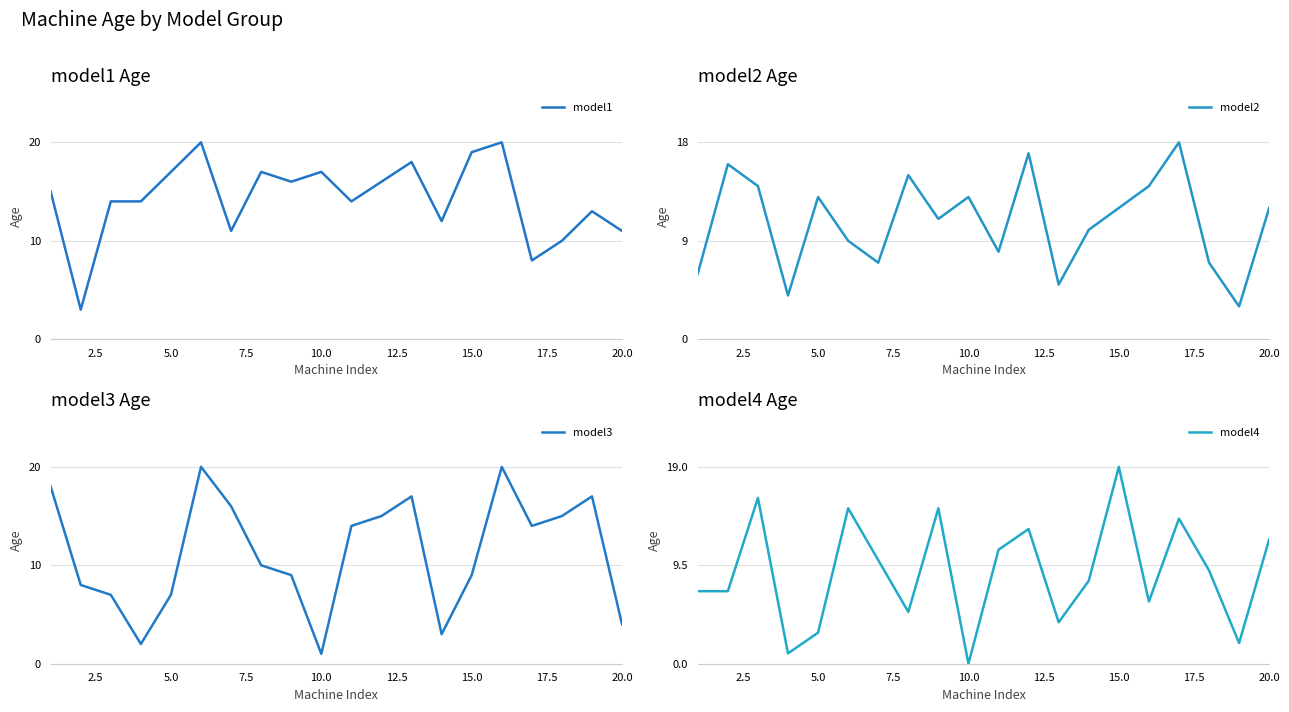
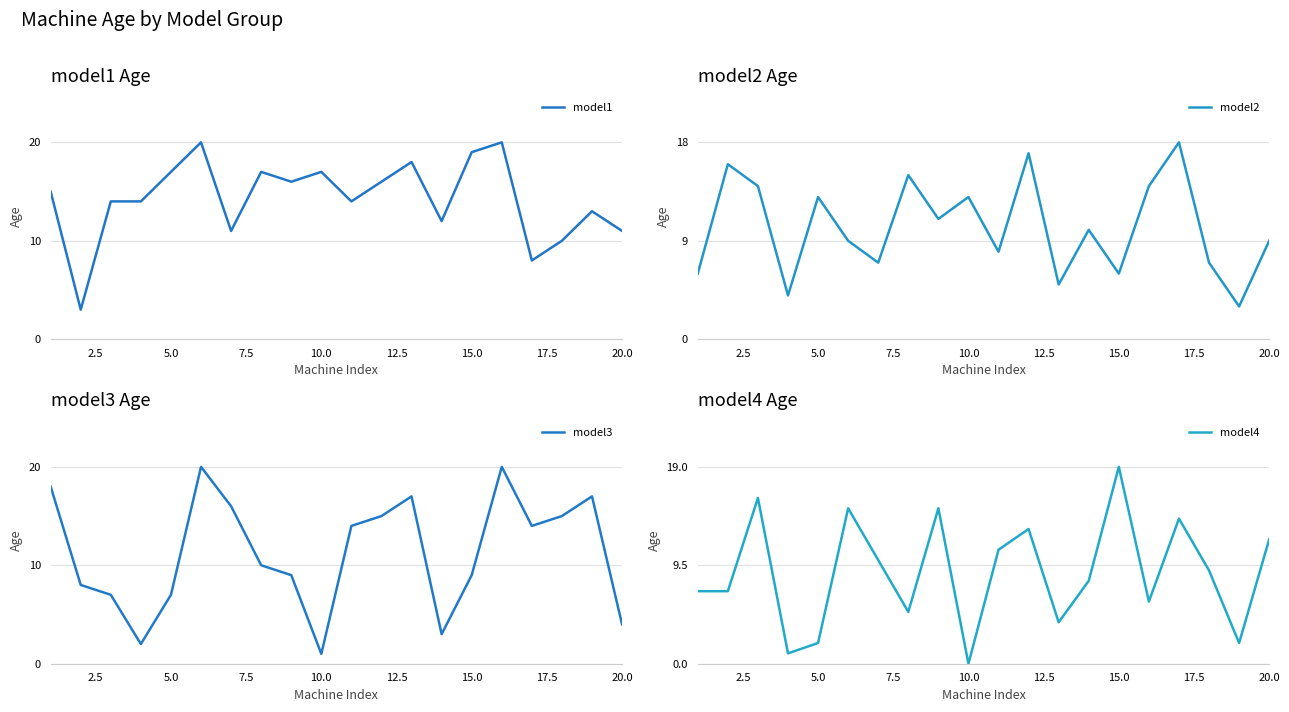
  {
    "model1 Age": {
      "5.0": 17,
      "10.0": 17,
      "15.0": 19,
      "20.0": 11
    },
    "model2 Age": {
      "5.0": 13,
      "10.0": 13,
-     "15.0": 12,
-     "20.0": 12
+     "15.0": 6,
+     "20.0": 9
    },
    "model3 Age": {
      "5.0": 7,
      "10.0": 1,
      "15.0": 9,
      "20.0": 4
    },
    "model4 Age": {
-     "5.0": 3,
+     "5.0": 2,
      "10.0": 0,
      "15.0": 19,
      "20.0": 12
    }
  }
